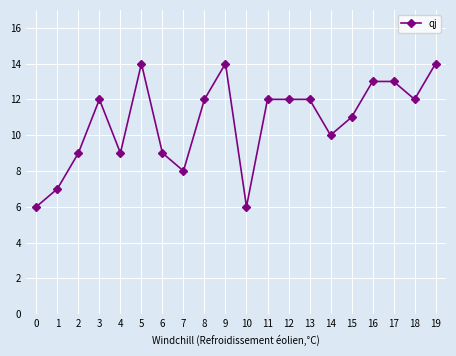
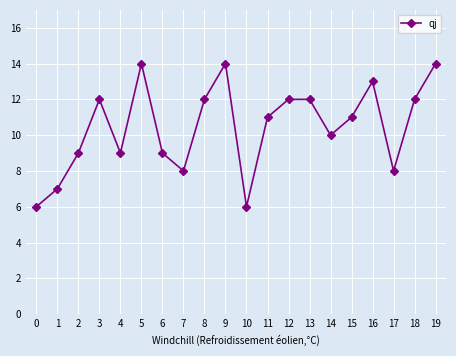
  {
    "0": 6,
    "1": 7,
    "2": 9,
    "3": 12,
    "4": 9,
    "5": 14,
    "6": 9,
    "7": 8,
    "8": 12,
    "9": 14,
    "10": 6,
-   "11": 12,
+   "11": 11,
    "12": 12,
    "13": 12,
    "14": 10,
    "15": 11,
    "16": 13,
-   "17": 13,
+   "17": 8,
    "18": 12,
    "19": 14
  }
